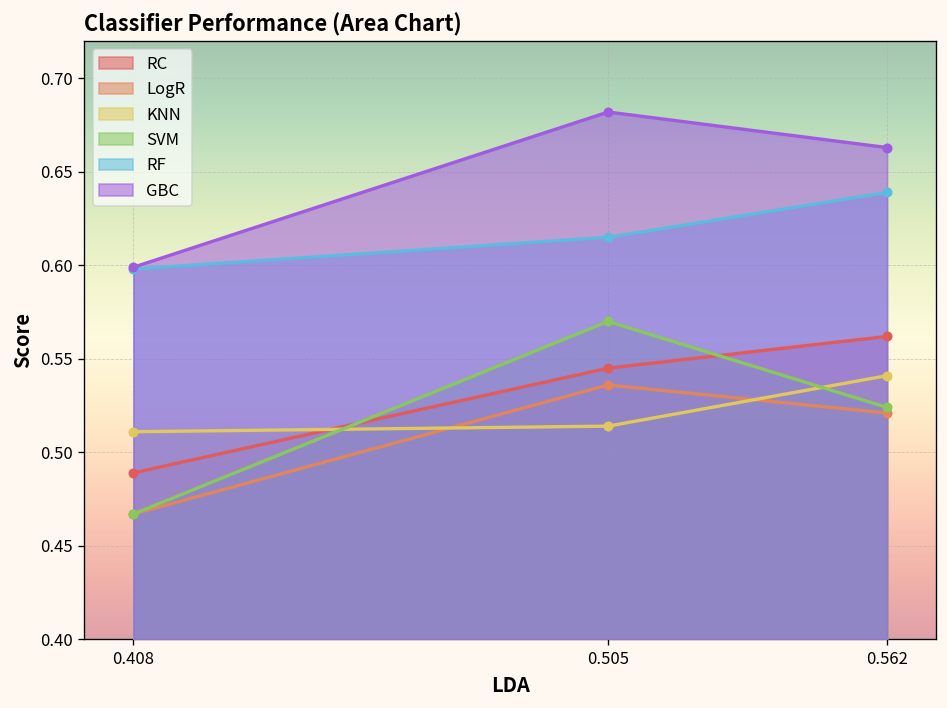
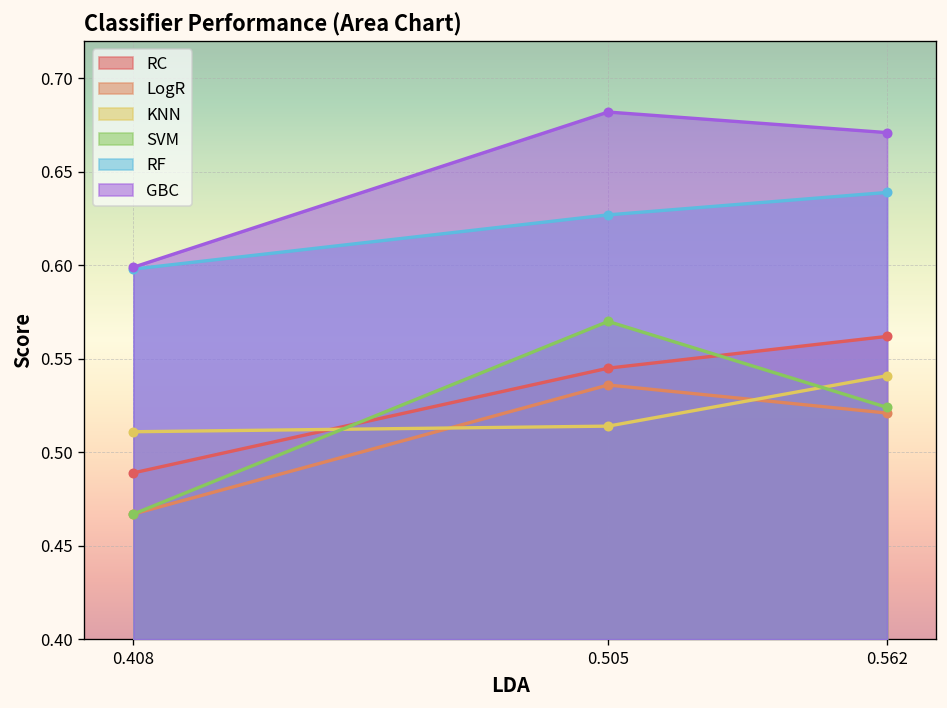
  {
    "SVM": {
      "0.505": 0.570,
      "0.562": 0.524
    },
    "RF": {
-     "0.505": 0.615,
+     "0.505": 0.627,
      "0.562": 0.639
    },
    "GBC": {
      "0.505": 0.682,
-     "0.562": 0.663
+     "0.562": 0.671
    }
  }
